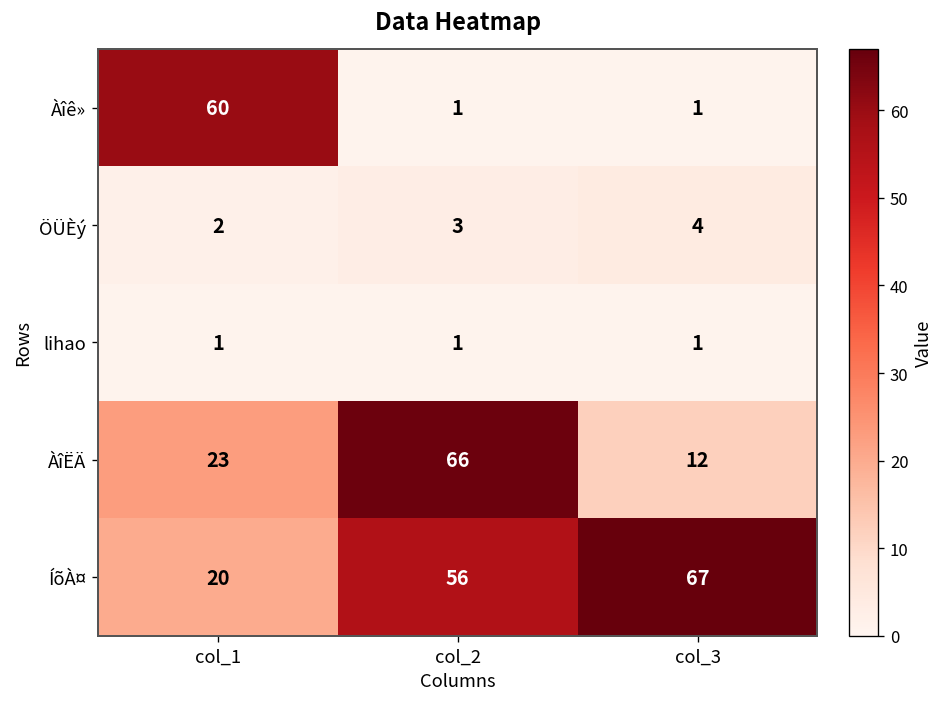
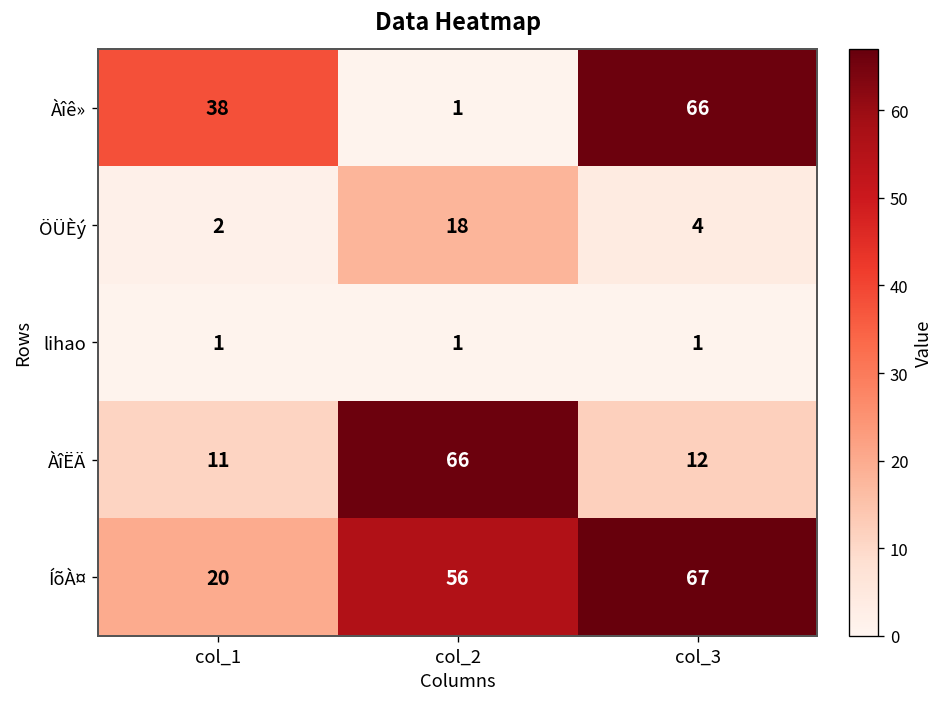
  {
    "Àîê»": {
-     "col_1": 60,
+     "col_1": 38,
      "col_2": 1,
-     "col_3": 1
+     "col_3": 66
    },
    "ÖÜÈý": {
      "col_1": 2,
-     "col_2": 3,
+     "col_2": 18,
      "col_3": 4
    },
    "lihao": {
      "col_1": 1,
      "col_2": 1,
      "col_3": 1
    },
    "ÀîËÄ": {
-     "col_1": 23,
+     "col_1": 11,
      "col_2": 66,
      "col_3": 12
    },
    "ÍõÀ¤": {
      "col_1": 20,
      "col_2": 56,
      "col_3": 67
    }
  }
